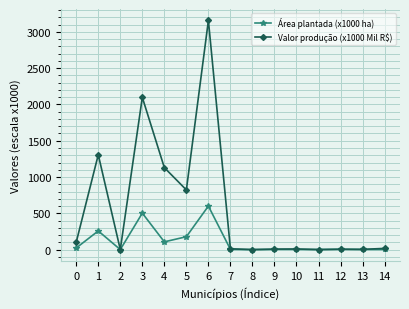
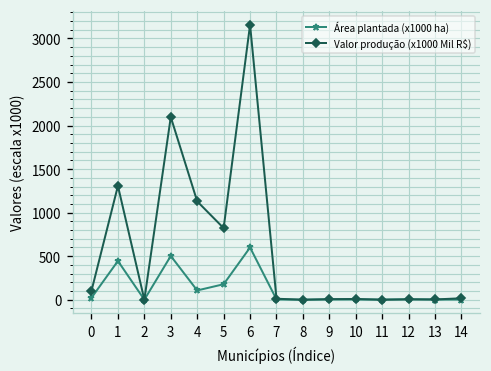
  {
    "Área plantada (x1000 ha)": {
      "0": 0,
-     "1": 300,
+     "1": 400,
      "3": 500,
      "4": 100,
      "5": 200,
      "6": 600
    },
    "Valor produção (x1000 Mil R$)": {
      "0": 100,
      "1": 1300,
      "3": 2100,
      "4": 1100,
      "5": 800,
      "6": 3200
    }
  }
